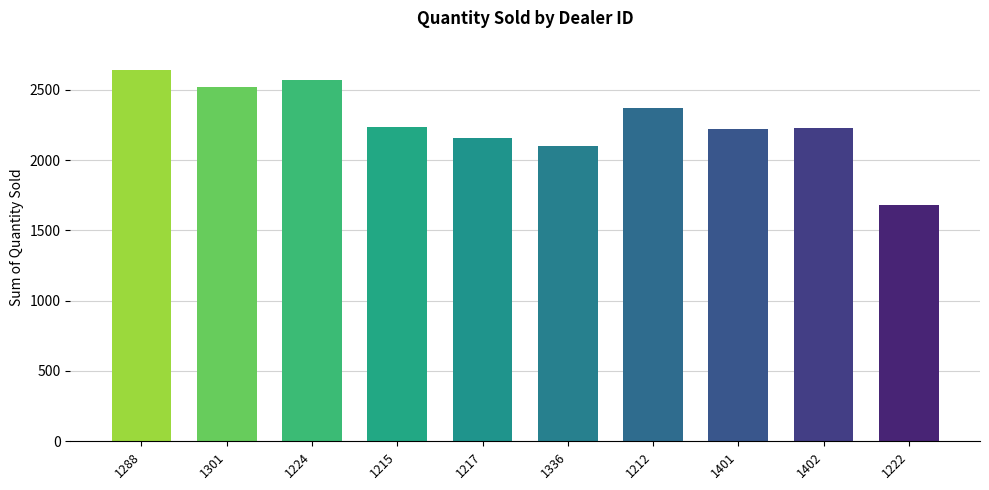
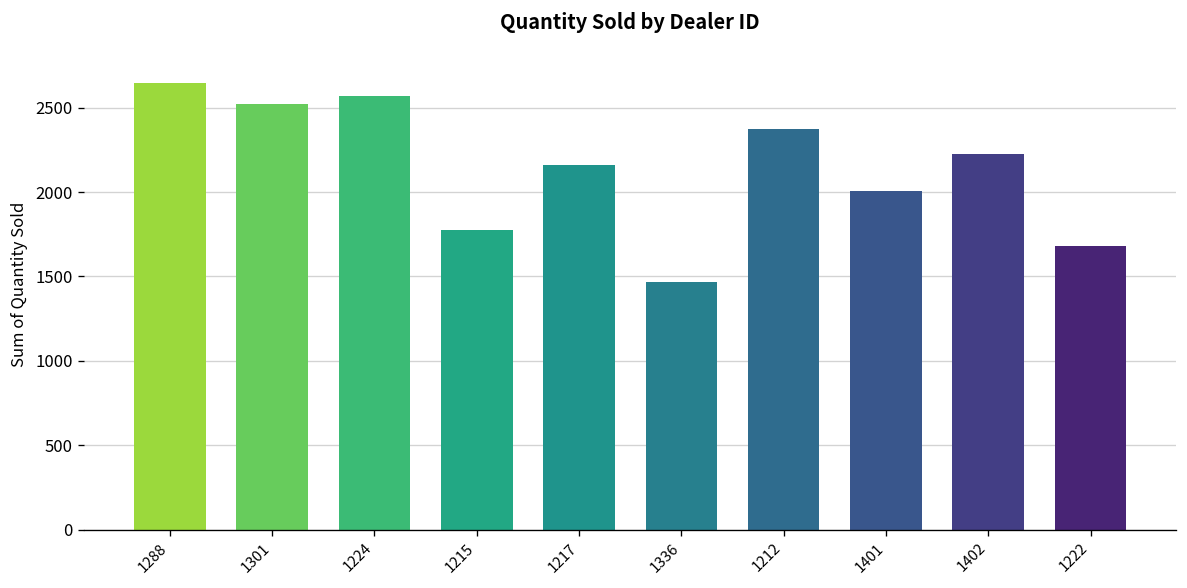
  {
    "1288": 2640,
    "1301": 2520,
    "1224": 2570,
-   "1215": 2240,
+   "1215": 1780,
    "1217": 2160,
-   "1336": 2100,
+   "1336": 1470,
    "1212": 2370,
-   "1401": 2220,
+   "1401": 2010,
    "1402": 2230,
    "1222": 1680
  }
